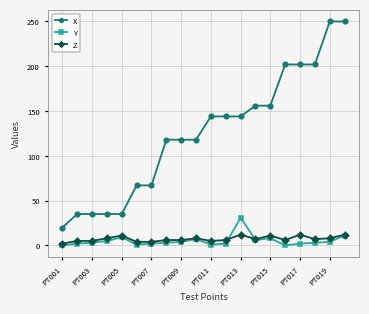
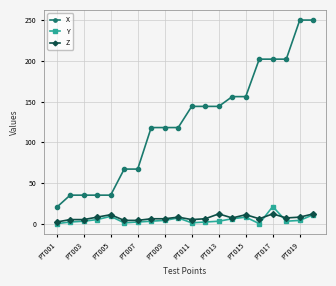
  {
    "Y": {
      "PT011": 0,
-     "PT013": 30,
-     "PT017": 0,
+     "PT013": 0,
+     "PT017": 20,
      "PT019": 0
    }
  }
